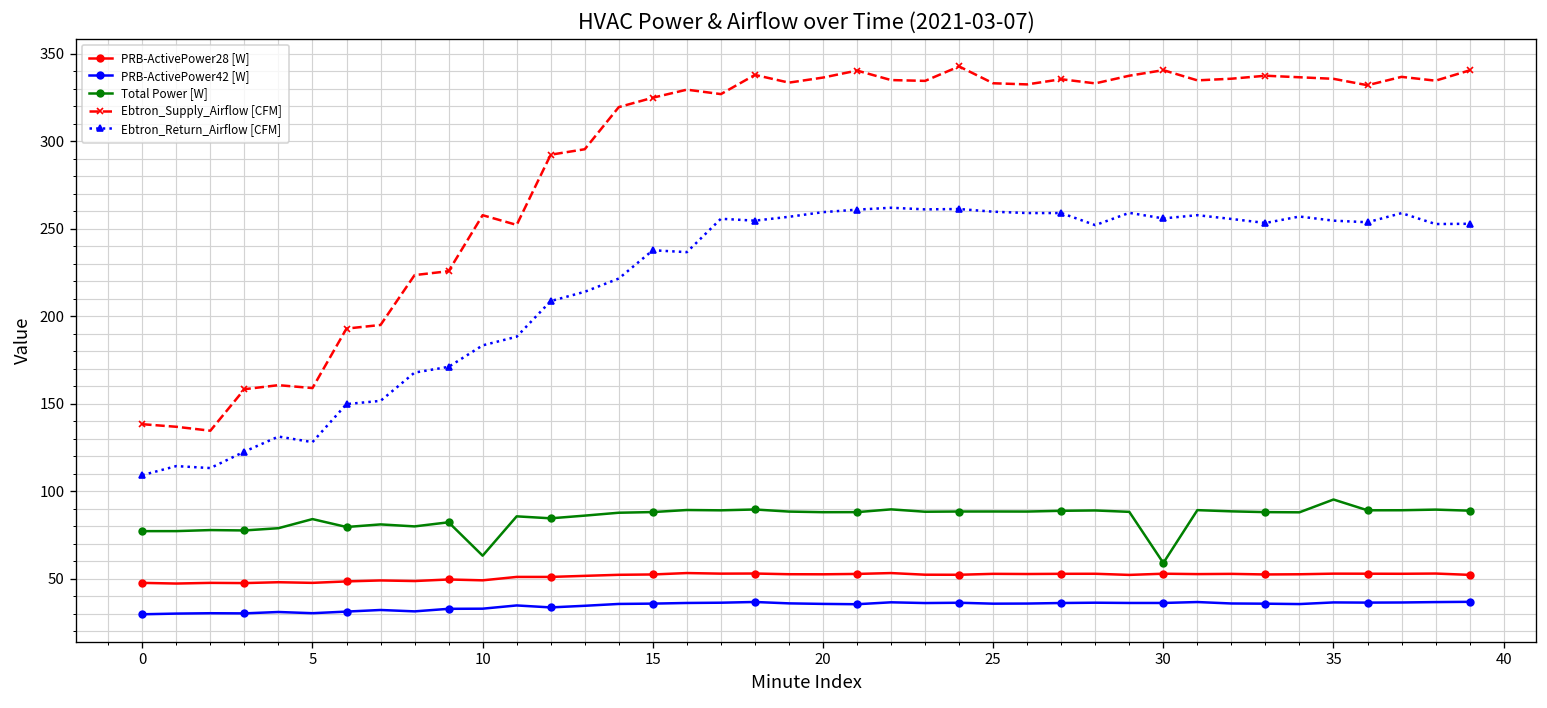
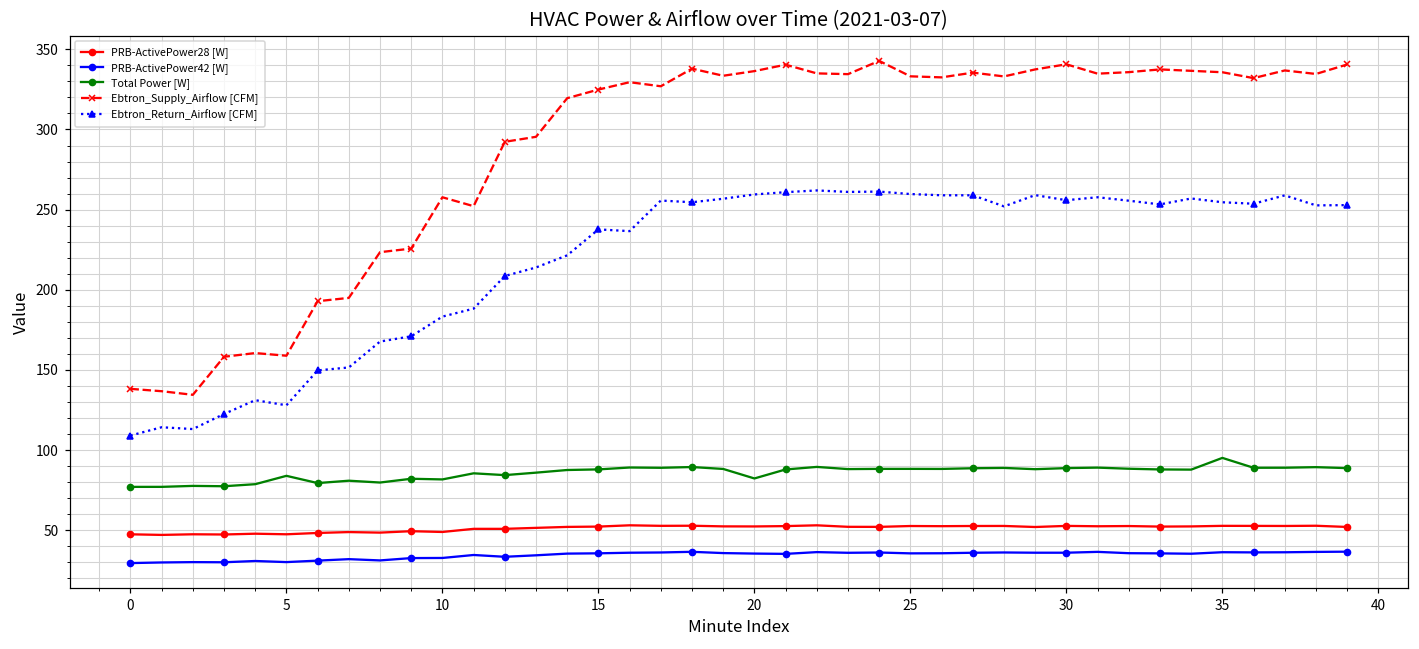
  {
    "Total Power [W]": {
      "0": 77,
      "5": 84,
-     "10": 63,
+     "10": 82,
      "15": 88,
-     "20": 88,
+     "20": 82,
      "25": 88,
-     "30": 59,
+     "30": 89,
      "35": 95
    }
  }
